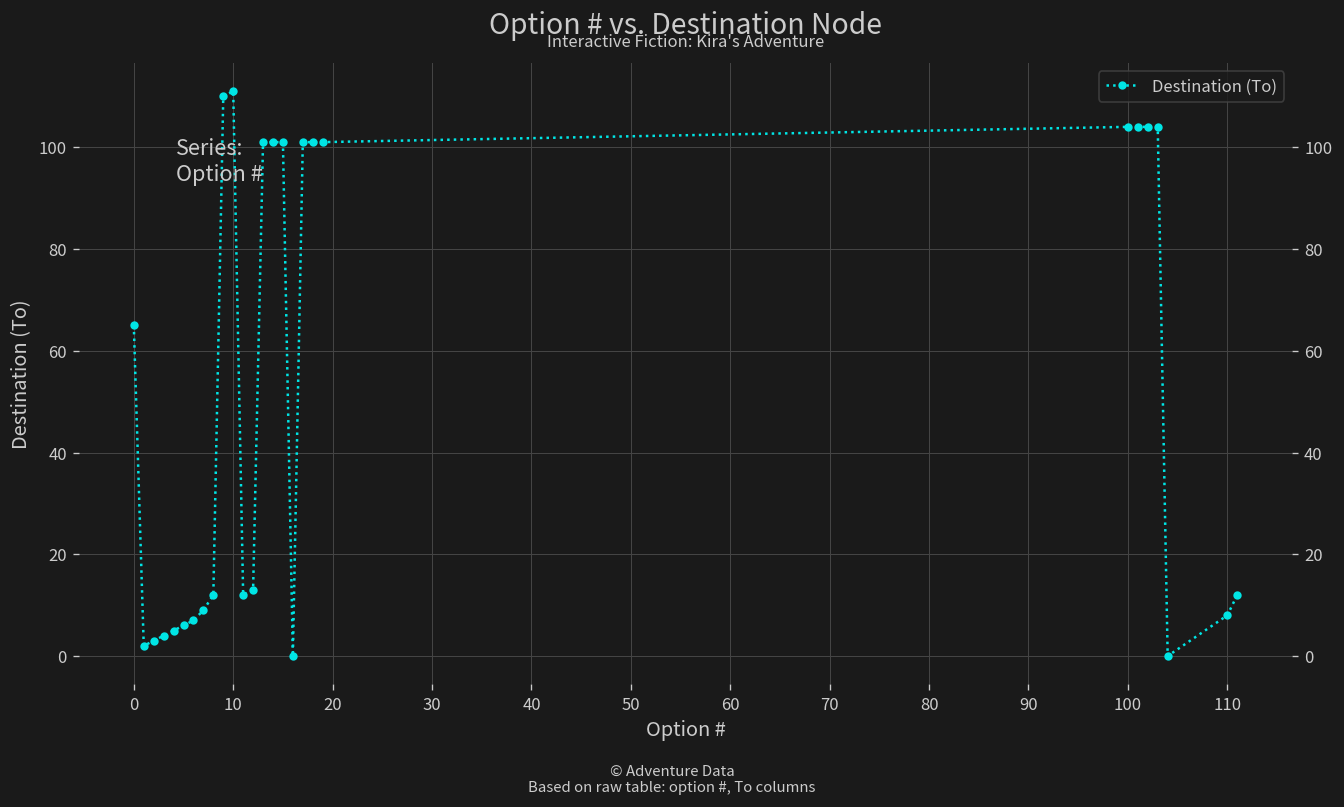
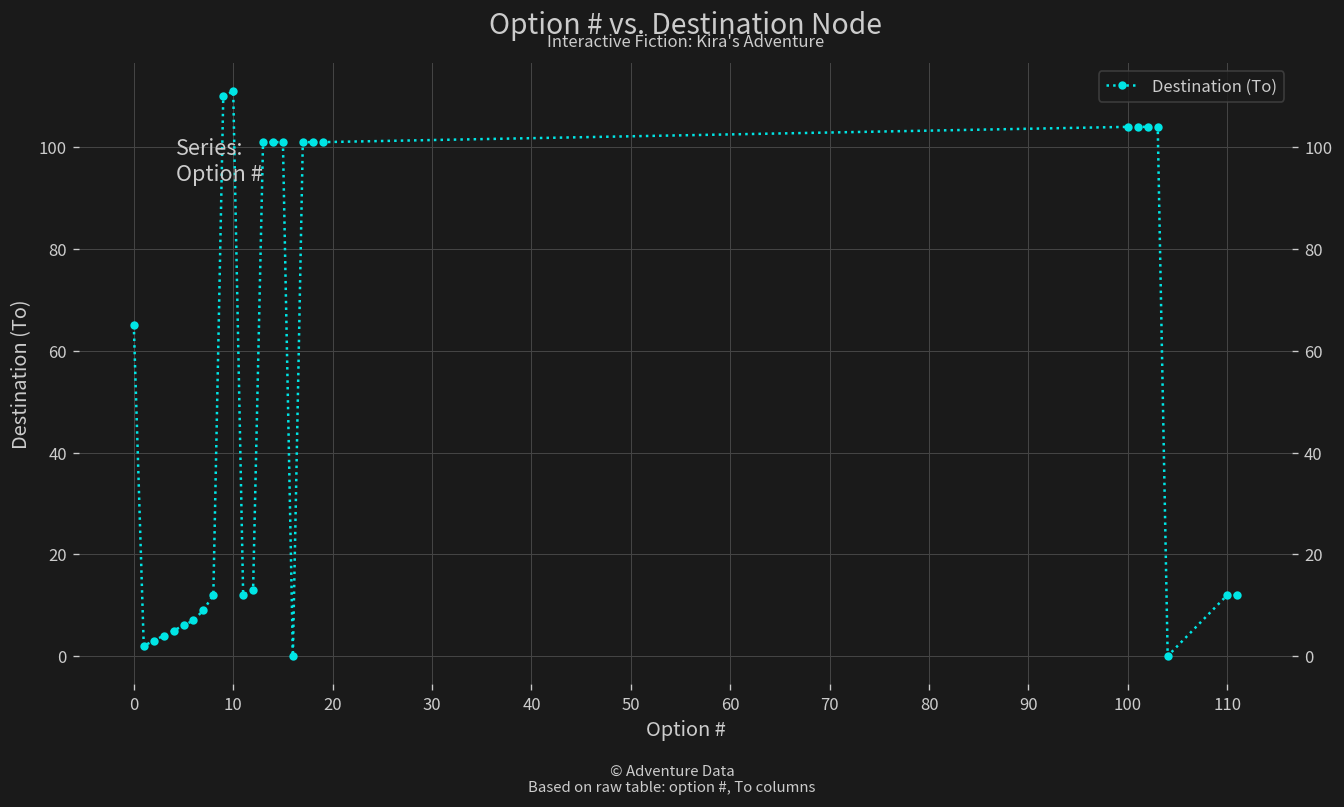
  {
    "0": 65,
    "10": 111,
    "100": 104,
-   "110": 8
+   "110": 12
  }
